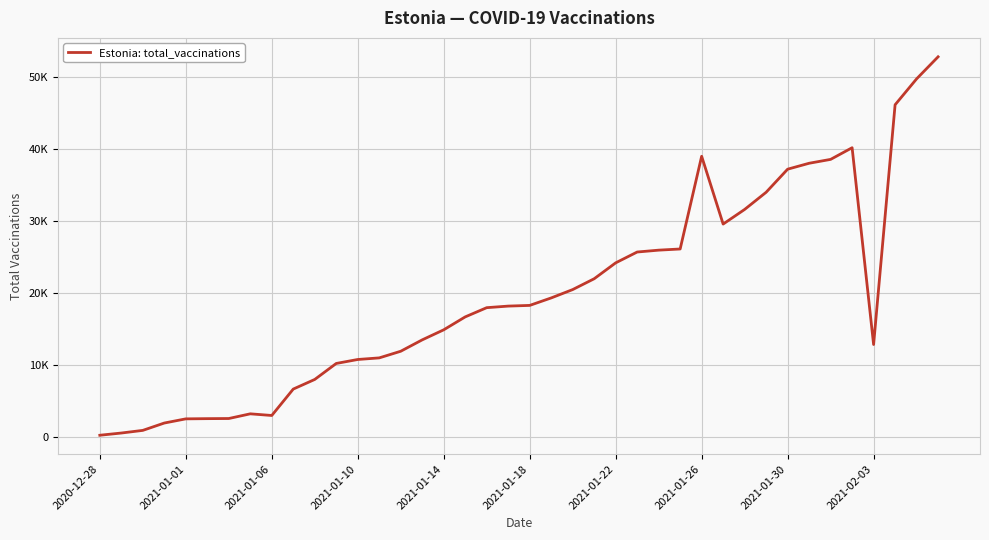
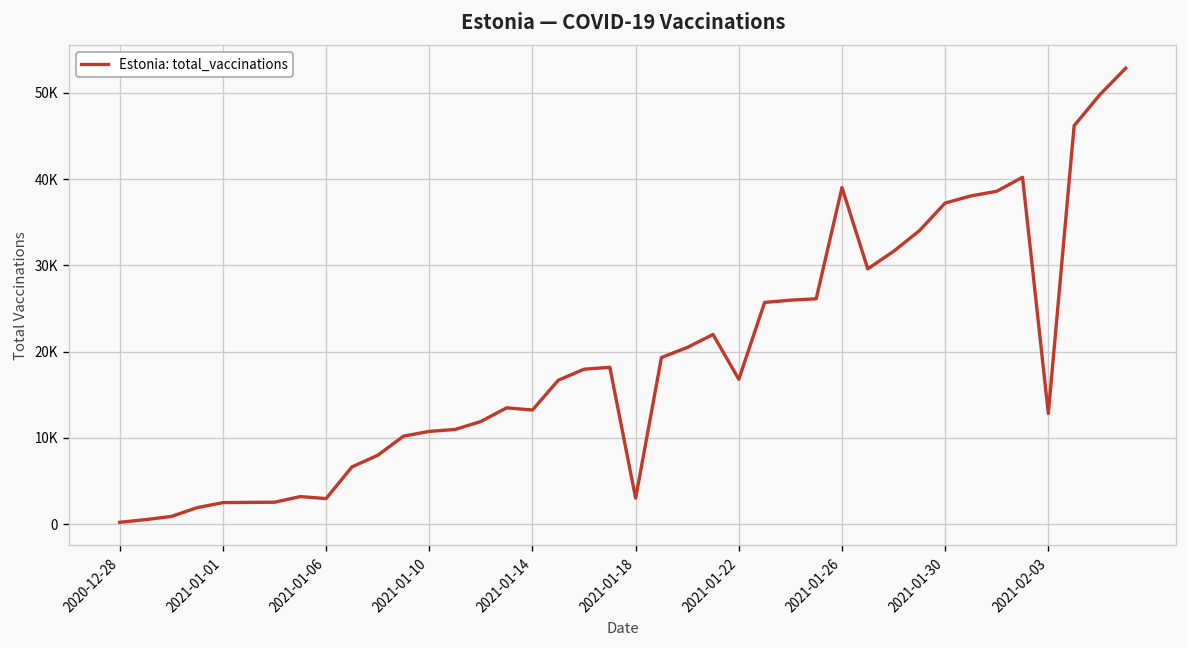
  {
    "2020-12-28": 0,
    "2021-01-01": 2000,
    "2021-01-06": 3000,
    "2021-01-10": 11000,
-   "2021-01-14": 15000,
-   "2021-01-18": 18000,
-   "2021-01-22": 24000,
+   "2021-01-14": 13000,
+   "2021-01-18": 3000,
+   "2021-01-22": 17000,
    "2021-01-26": 39000,
    "2021-01-30": 37000,
    "2021-02-03": 13000
  }
